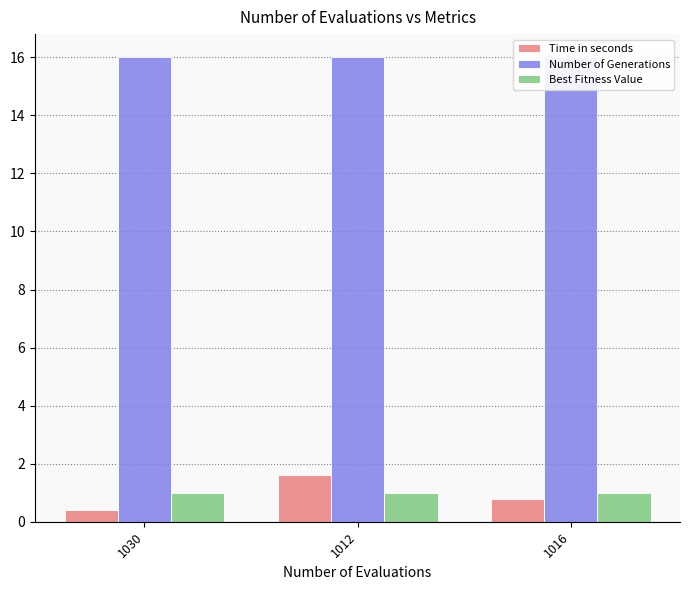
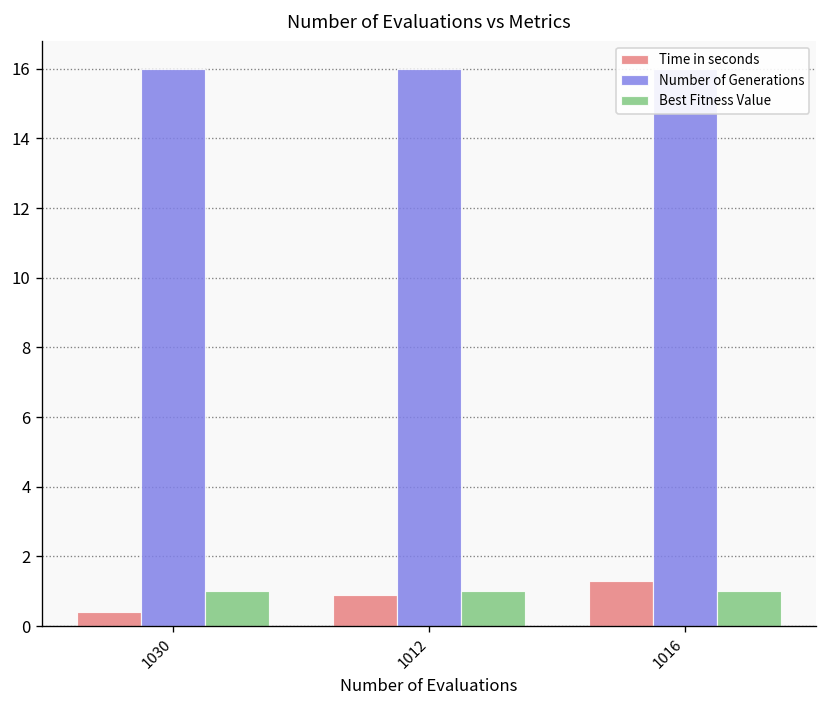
  {
    "Time in seconds": {
      "1030": 0.4,
-     "1012": 1.6,
-     "1016": 0.8
+     "1012": 0.9,
+     "1016": 1.3
    },
    "Number of Generations": {
      "1030": 16.0,
      "1012": 16.0
    },
    "Best Fitness Value": {
      "1030": 1.0,
      "1012": 1.0,
      "1016": 1.0
    }
  }
